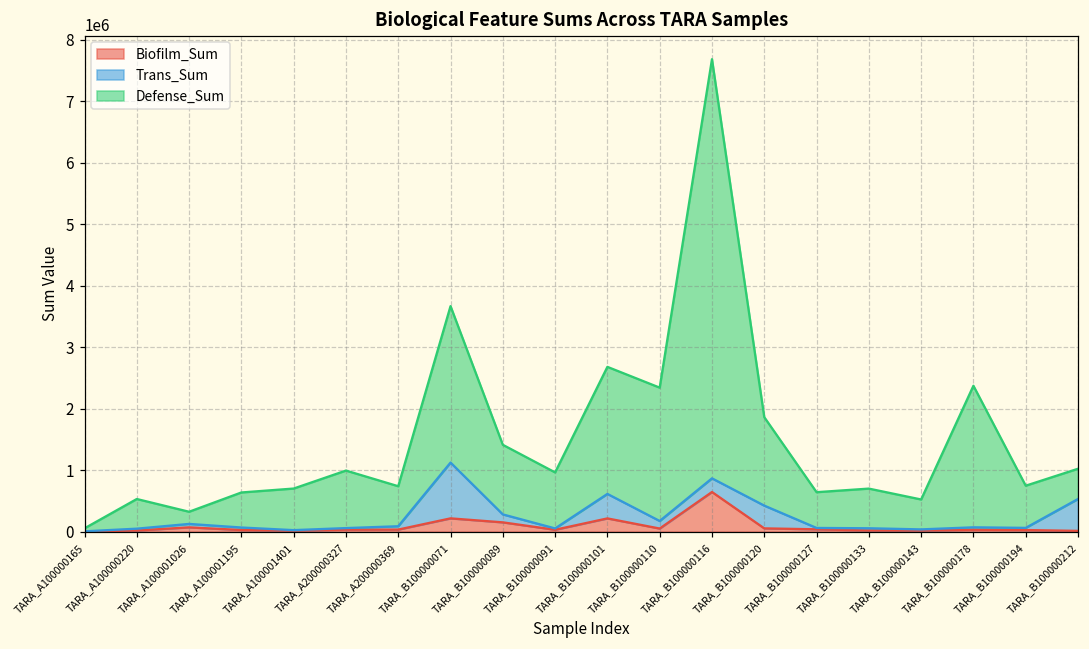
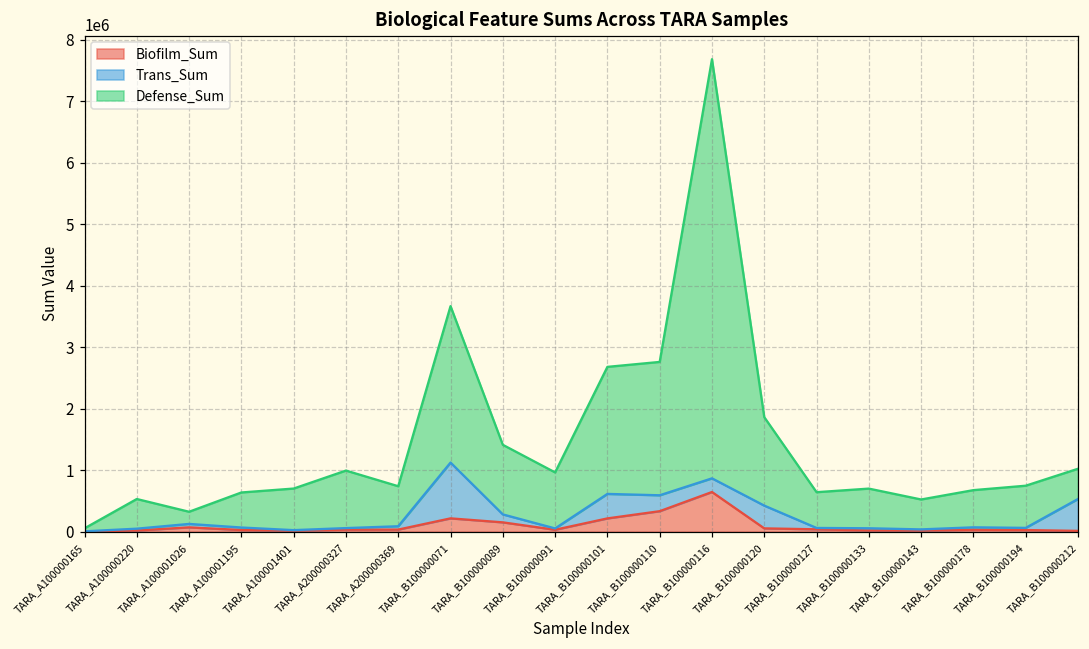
  {
    "Biofilm_Sum": {
      "TARA_A100001026": 100000,
      "TARA_A200000369": 0,
      "TARA_B100000071": 200000,
      "TARA_B100000089": 200000,
      "TARA_B100000101": 200000,
-     "TARA_B100000110": 100000,
+     "TARA_B100000110": 300000,
      "TARA_B100000116": 600000,
      "TARA_B100000120": 100000,
      "TARA_B100000212": 0
    },
    "Trans_Sum": {
      "TARA_A100001026": 100000,
      "TARA_A200000369": 100000,
      "TARA_B100000071": 900000,
      "TARA_B100000089": 100000,
      "TARA_B100000101": 400000,
-     "TARA_B100000110": 100000,
+     "TARA_B100000110": 300000,
      "TARA_B100000116": 200000,
      "TARA_B100000120": 400000,
      "TARA_B100000212": 500000
    },
    "Defense_Sum": {
      "TARA_A100000165": 0,
      "TARA_A100000220": 500000,
      "TARA_A100001026": 200000,
      "TARA_A100001195": 600000,
      "TARA_A100001401": 700000,
      "TARA_A200000327": 900000,
      "TARA_A200000369": 700000,
      "TARA_B100000071": 2500000,
      "TARA_B100000089": 1100000,
      "TARA_B100000091": 900000,
      "TARA_B100000101": 2100000,
      "TARA_B100000110": 2200000,
      "TARA_B100000116": 6800000,
      "TARA_B100000120": 1400000,
      "TARA_B100000127": 600000,
      "TARA_B100000133": 600000,
      "TARA_B100000143": 500000,
-     "TARA_B100000178": 2300000,
+     "TARA_B100000178": 600000,
      "TARA_B100000194": 700000,
      "TARA_B100000212": 500000
    }
  }
